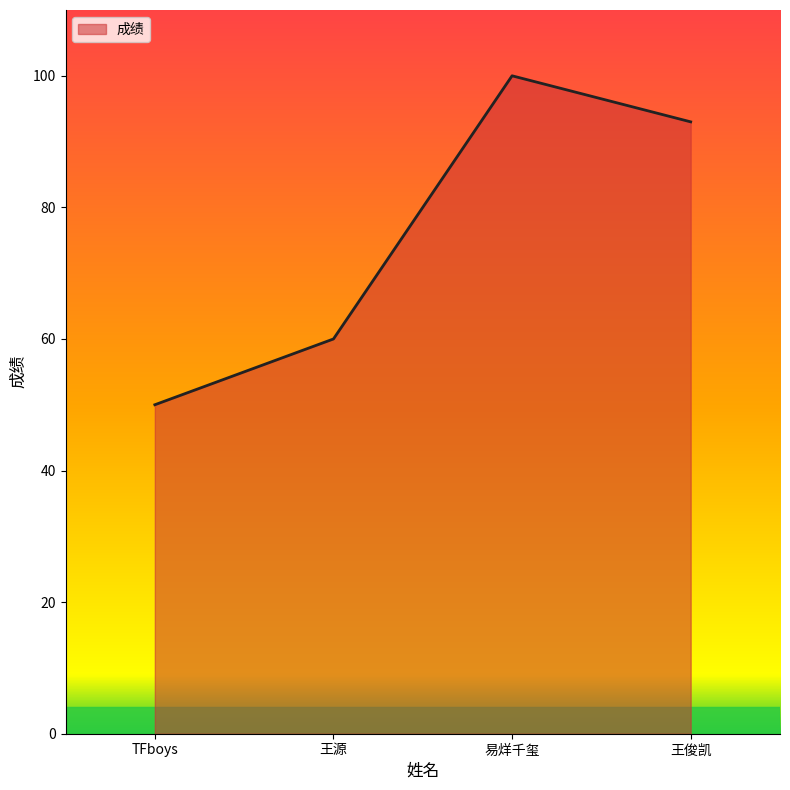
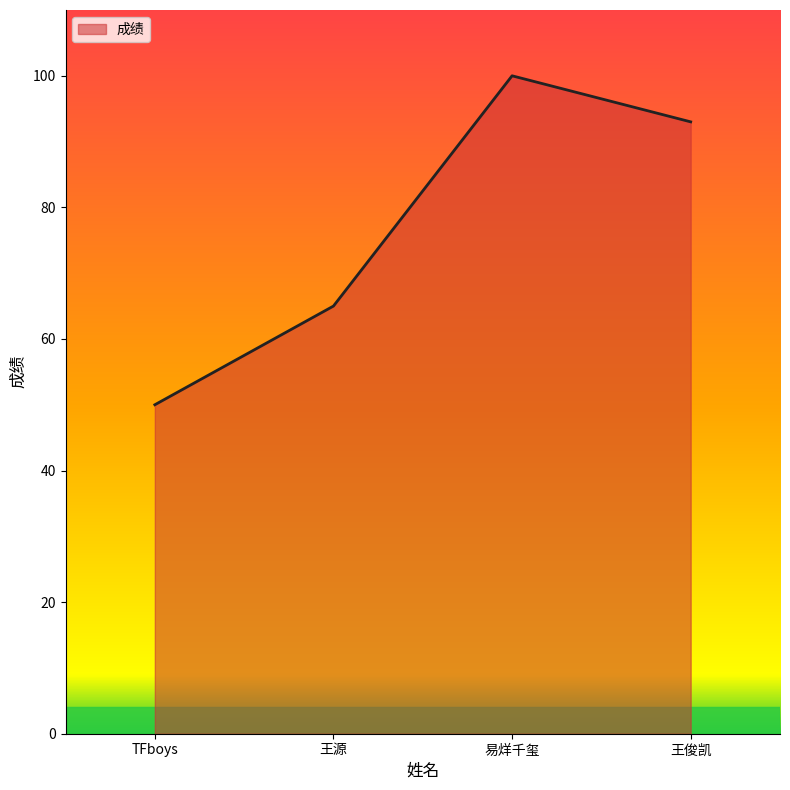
  {
    "TFboys": 50,
-   "王源": 60,
+   "王源": 65,
    "易烊千玺": 100,
    "王俊凯": 93
  }
